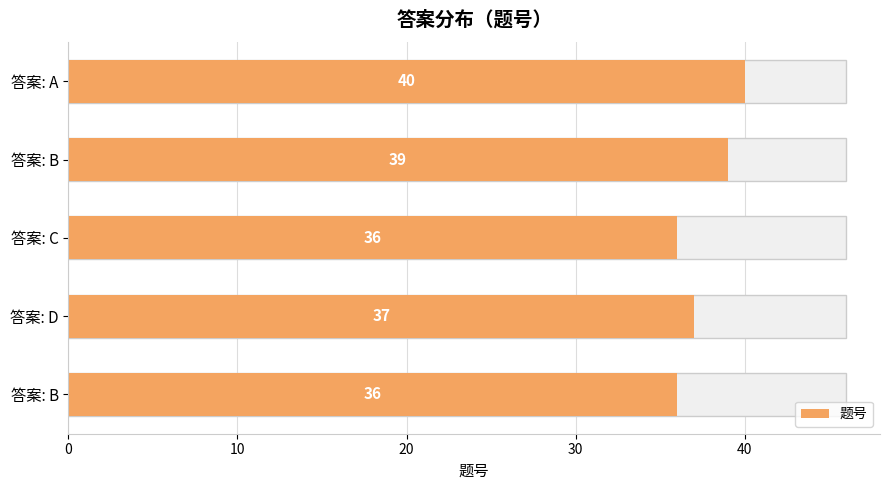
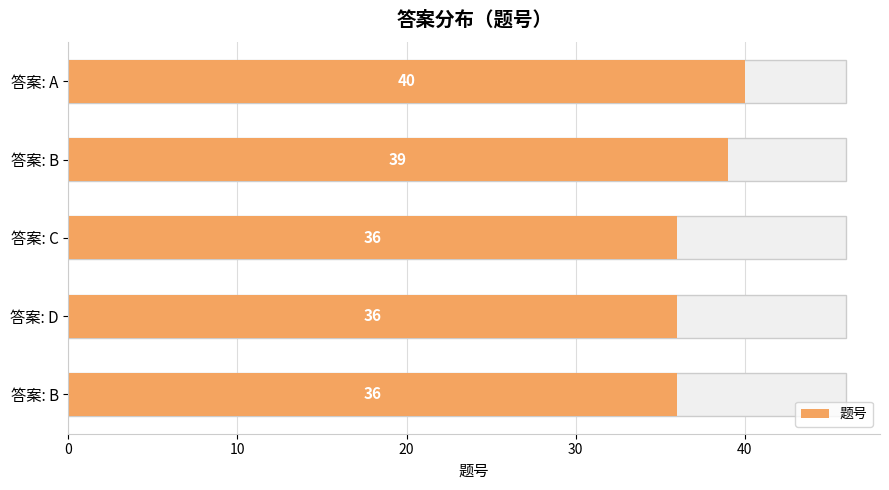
  {
    "题号": {
-     "答案: D": 37
+     "答案: D": 36
    }
  }
